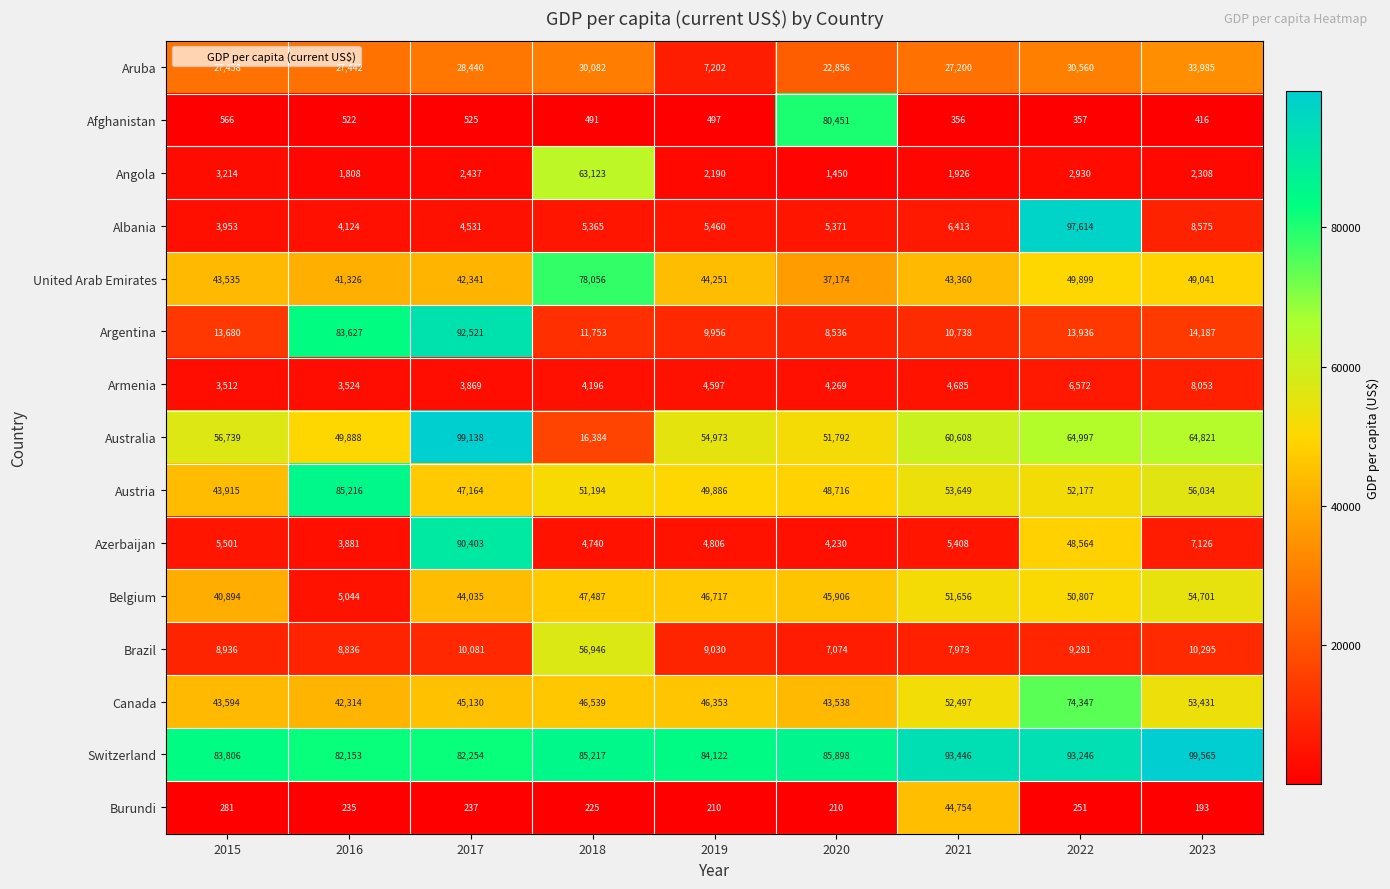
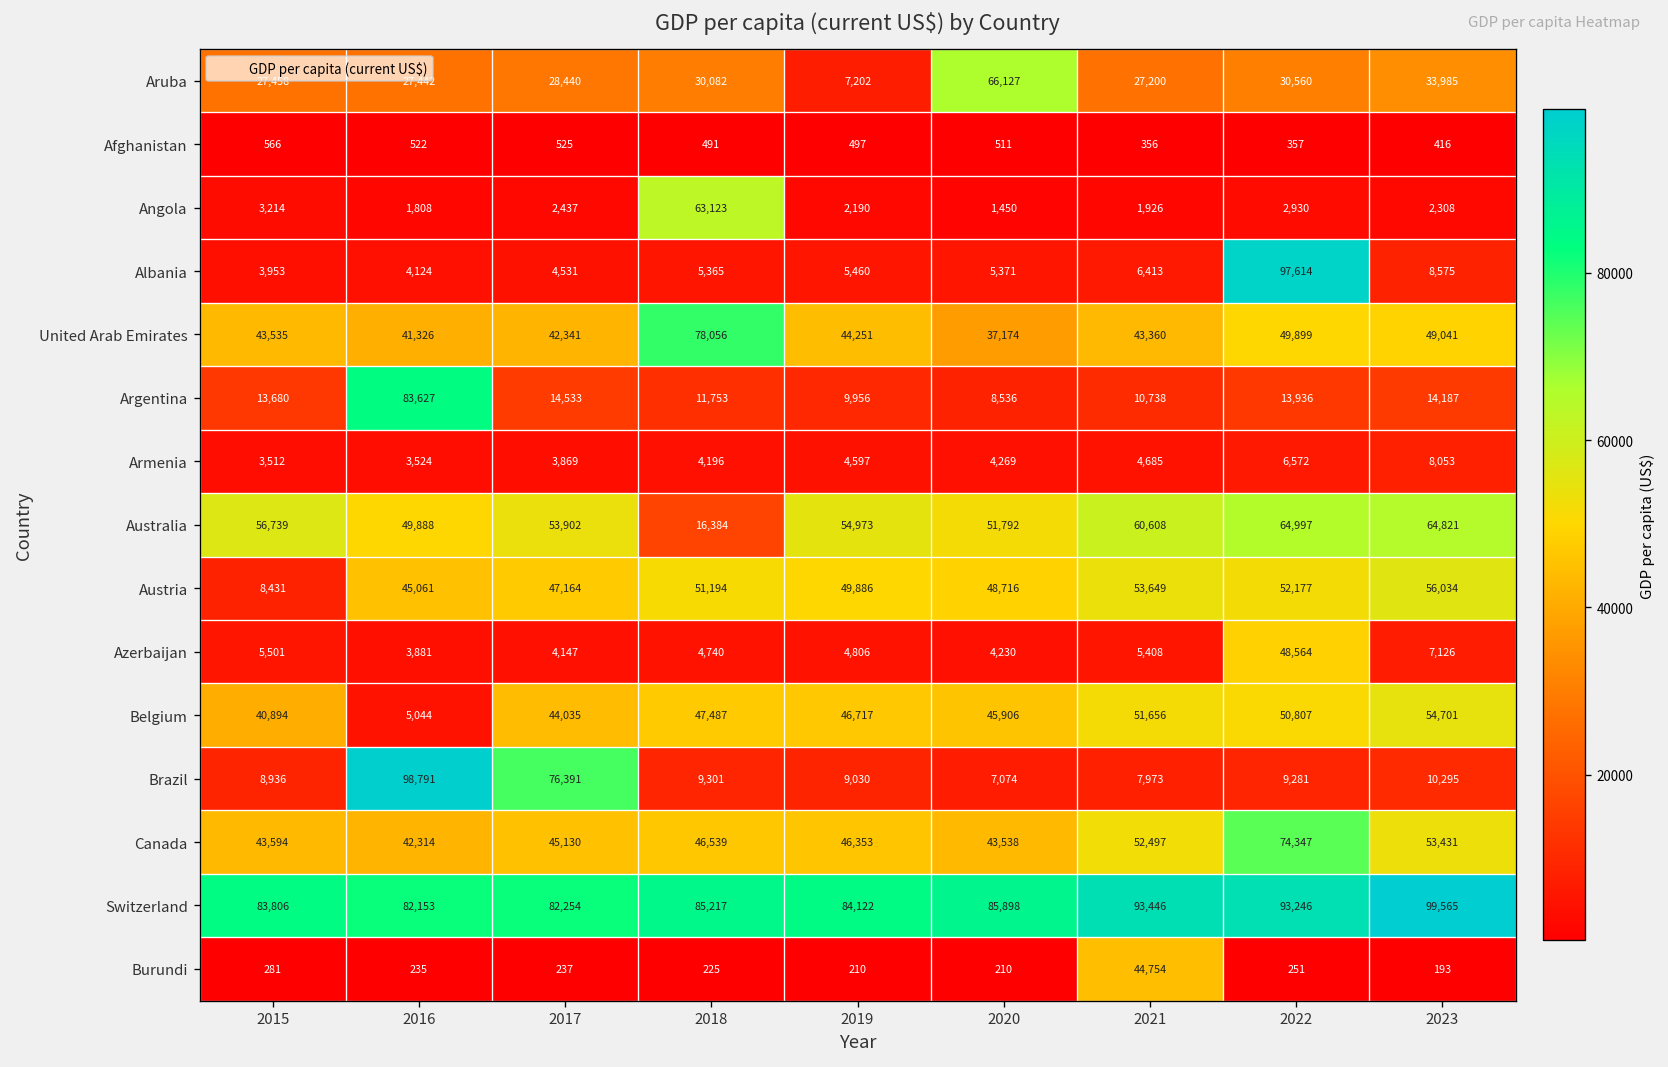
  {
    "Aruba": {
      "2017": "28,440",
      "2018": "30,082",
      "2019": "7,202",
-     "2020": "22,856",
+     "2020": "66,127",
      "2021": "27,200",
      "2022": "30,560",
      "2023": "33,985"
    },
    "Afghanistan": {
      "2015": "566",
      "2016": "522",
      "2017": "525",
      "2018": "491",
      "2019": "497",
-     "2020": "80,451",
+     "2020": "511",
      "2021": "356",
      "2022": "357",
      "2023": "416"
    },
    "Angola": {
      "2015": "3,214",
      "2016": "1,808",
      "2017": "2,437",
      "2018": "63,123",
      "2019": "2,190",
      "2020": "1,450",
      "2021": "1,926",
      "2022": "2,930",
      "2023": "2,308"
    },
    "Albania": {
      "2015": "3,953",
      "2016": "4,124",
      "2017": "4,531",
      "2018": "5,365",
      "2019": "5,460",
      "2020": "5,371",
      "2021": "6,413",
      "2022": "97,614",
      "2023": "8,575"
    },
    "United Arab Emirates": {
      "2015": "43,535",
      "2016": "41,326",
      "2017": "42,341",
      "2018": "78,056",
      "2019": "44,251",
      "2020": "37,174",
      "2021": "43,360",
      "2022": "49,899",
      "2023": "49,041"
    },
    "Argentina": {
      "2015": "13,680",
      "2016": "83,627",
-     "2017": "92,521",
+     "2017": "14,533",
      "2018": "11,753",
      "2019": "9,956",
      "2020": "8,536",
      "2021": "10,738",
      "2022": "13,936",
      "2023": "14,187"
    },
    "Armenia": {
      "2015": "3,512",
      "2016": "3,524",
      "2017": "3,869",
      "2018": "4,196",
      "2019": "4,597",
      "2020": "4,269",
      "2021": "4,685",
      "2022": "6,572",
      "2023": "8,053"
    },
    "Australia": {
      "2015": "56,739",
      "2016": "49,888",
-     "2017": "99,138",
+     "2017": "53,902",
      "2018": "16,384",
      "2019": "54,973",
      "2020": "51,792",
      "2021": "60,608",
      "2022": "64,997",
      "2023": "64,821"
    },
    "Austria": {
-     "2015": "43,915",
-     "2016": "85,216",
+     "2015": "8,431",
+     "2016": "45,061",
      "2017": "47,164",
      "2018": "51,194",
      "2019": "49,886",
      "2020": "48,716",
      "2021": "53,649",
      "2022": "52,177",
      "2023": "56,034"
    },
    "Azerbaijan": {
      "2015": "5,501",
      "2016": "3,881",
-     "2017": "90,403",
+     "2017": "4,147",
      "2018": "4,740",
      "2019": "4,806",
      "2020": "4,230",
      "2021": "5,408",
      "2022": "48,564",
      "2023": "7,126"
    },
    "Belgium": {
      "2015": "40,894",
      "2016": "5,044",
      "2017": "44,035",
      "2018": "47,487",
      "2019": "46,717",
      "2020": "45,906",
      "2021": "51,656",
      "2022": "50,807",
      "2023": "54,701"
    },
    "Brazil": {
      "2015": "8,936",
-     "2016": "8,836",
-     "2017": "10,081",
-     "2018": "56,946",
+     "2016": "98,791",
+     "2017": "76,391",
+     "2018": "9,301",
      "2019": "9,030",
      "2020": "7,074",
      "2021": "7,973",
      "2022": "9,281",
      "2023": "10,295"
    },
    "Canada": {
      "2015": "43,594",
      "2016": "42,314",
      "2017": "45,130",
      "2018": "46,539",
      "2019": "46,353",
      "2020": "43,538",
      "2021": "52,497",
      "2022": "74,347",
      "2023": "53,431"
    },
    "Switzerland": {
      "2015": "83,806",
      "2016": "82,153",
      "2017": "82,254",
      "2018": "85,217",
      "2019": "84,122",
      "2020": "85,898",
      "2021": "93,446",
      "2022": "93,246",
      "2023": "99,565"
    },
    "Burundi": {
      "2015": "281",
      "2016": "235",
      "2017": "237",
      "2018": "225",
      "2019": "210",
      "2020": "210",
      "2021": "44,754",
      "2022": "251",
      "2023": "193"
    }
  }
